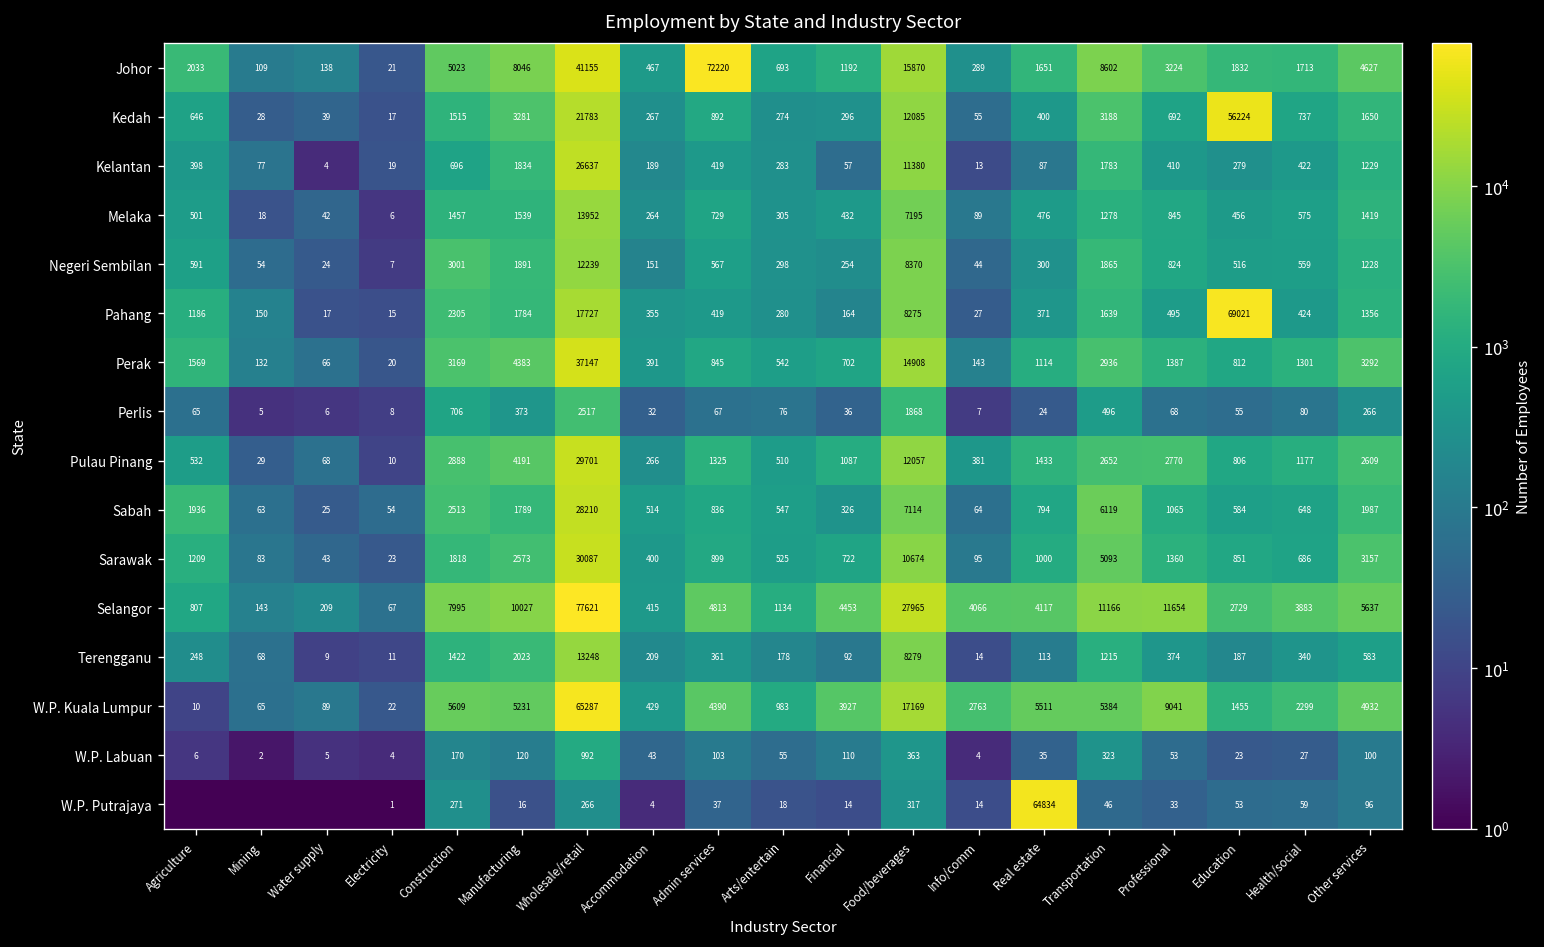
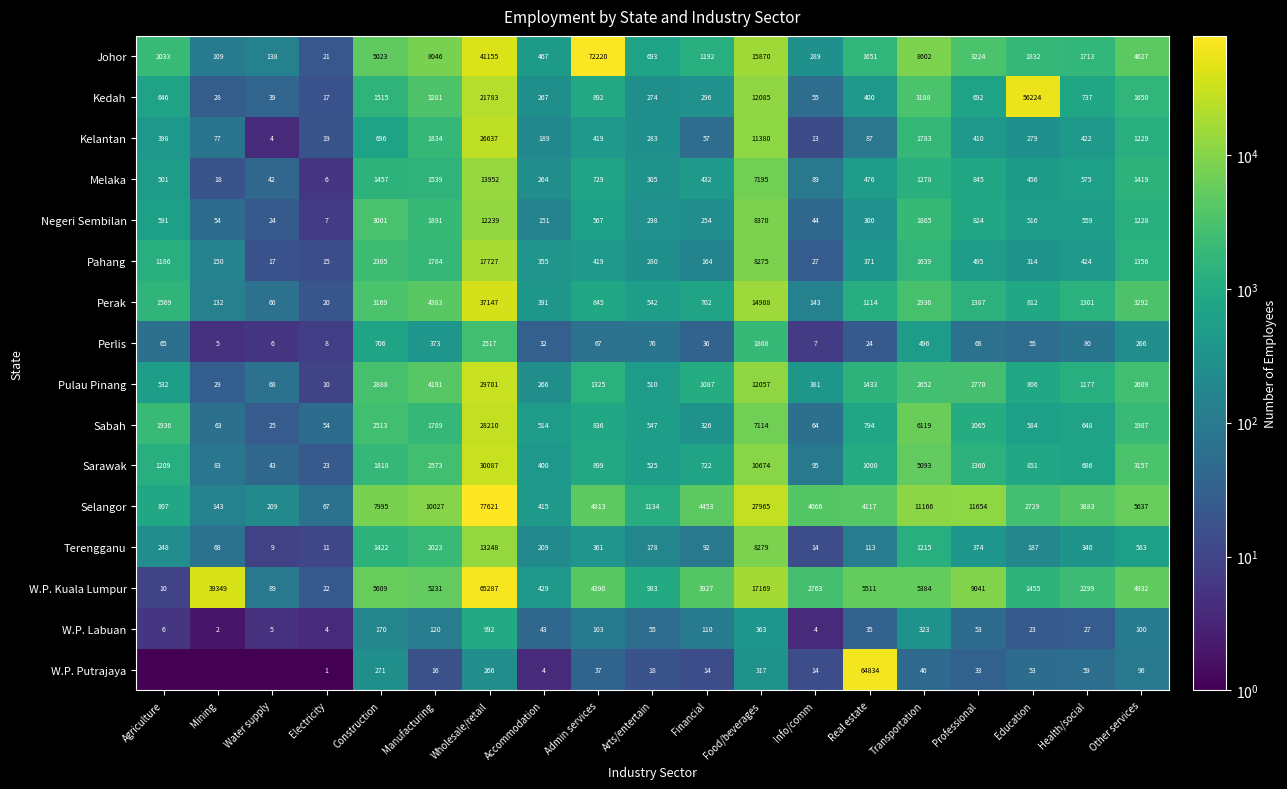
  {
    "Pahang": {
      "Agriculture": 1186,
      "Mining": 150,
      "Water supply": 17,
      "Electricity": 15,
      "Construction": 2305,
      "Manufacturing": 1784,
      "Wholesale/retail": 17727,
      "Accommodation": 355,
      "Admin services": 419,
      "Arts/entertain": 280,
      "Financial": 164,
      "Food/beverages": 8275,
      "Info/comm": 27,
      "Real estate": 371,
      "Transportation": 1639,
      "Professional": 495,
-     "Education": 69021,
+     "Education": 314,
      "Health/social": 424,
      "Other services": 1356
    },
    "W.P. Kuala Lumpur": {
      "Agriculture": 10,
-     "Mining": 65,
+     "Mining": 39349,
      "Water supply": 89,
      "Electricity": 22,
      "Construction": 5609,
      "Manufacturing": 5231,
      "Wholesale/retail": 65287,
      "Accommodation": 429,
      "Admin services": 4390,
      "Arts/entertain": 983,
      "Financial": 3927,
      "Food/beverages": 17169,
      "Info/comm": 2763,
      "Real estate": 5511,
      "Transportation": 5384,
      "Professional": 9041,
      "Education": 1455,
      "Health/social": 2299,
      "Other services": 4932
    }
  }
